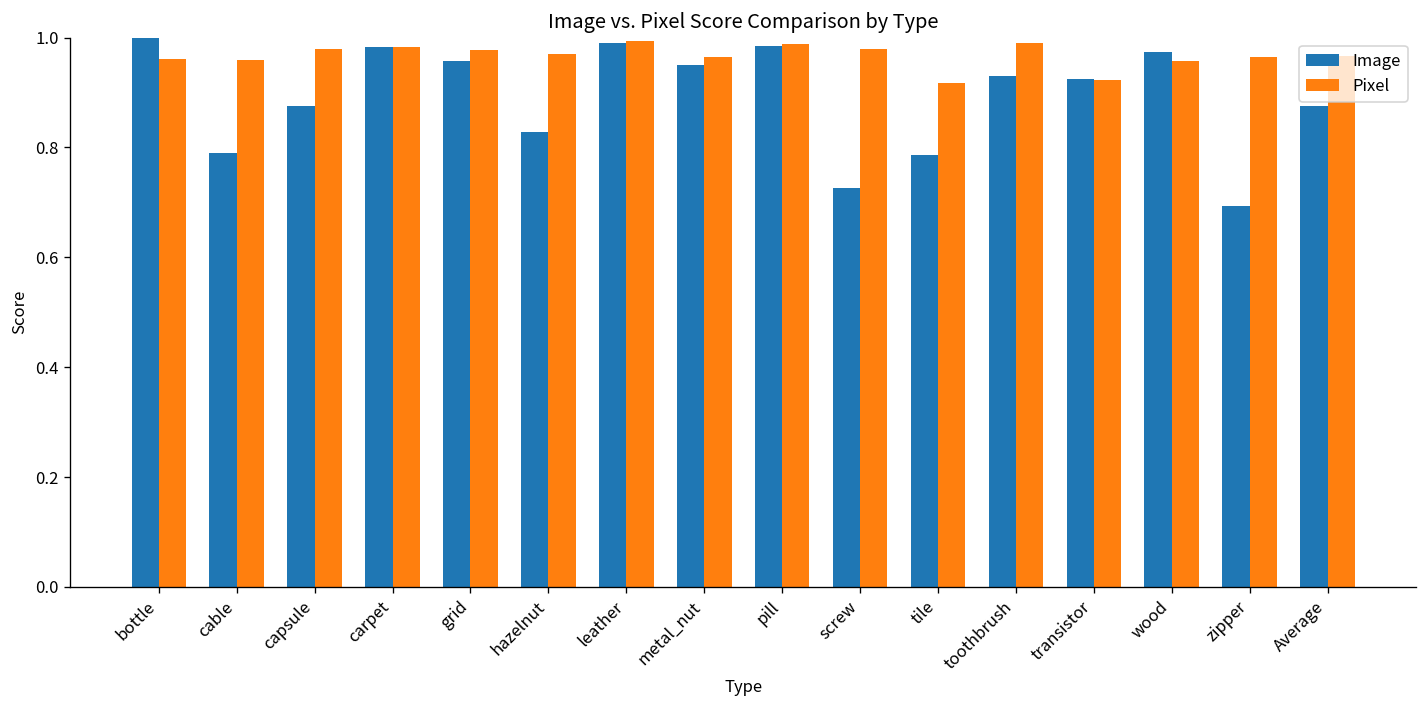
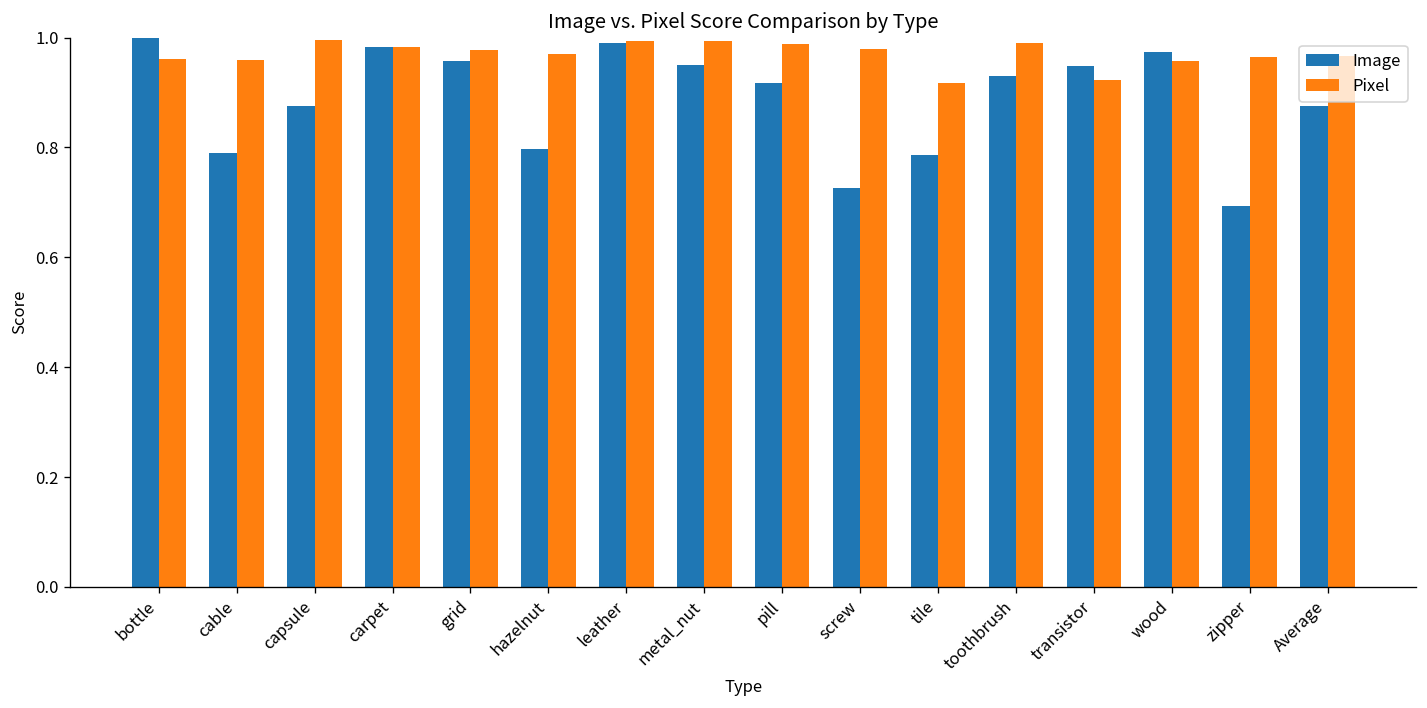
  {
    "Image": {
      "bottle": 1.00,
      "cable": 0.79,
      "capsule": 0.88,
      "carpet": 0.98,
      "grid": 0.96,
-     "hazelnut": 0.83,
+     "hazelnut": 0.80,
      "leather": 0.99,
      "metal_nut": 0.95,
-     "pill": 0.98,
+     "pill": 0.92,
      "screw": 0.73,
      "tile": 0.79,
      "toothbrush": 0.93,
-     "transistor": 0.93,
+     "transistor": 0.95,
      "wood": 0.97,
      "zipper": 0.69,
      "Average": 0.88
    },
    "Pixel": {
      "bottle": 0.96,
      "cable": 0.96,
-     "capsule": 0.98,
+     "capsule": 1.00,
      "carpet": 0.98,
      "grid": 0.98,
      "hazelnut": 0.97,
      "leather": 0.99,
-     "metal_nut": 0.97,
+     "metal_nut": 0.99,
      "pill": 0.99,
      "screw": 0.98,
      "tile": 0.92,
      "toothbrush": 0.99,
      "transistor": 0.92,
      "wood": 0.96,
      "zipper": 0.96
    }
  }
